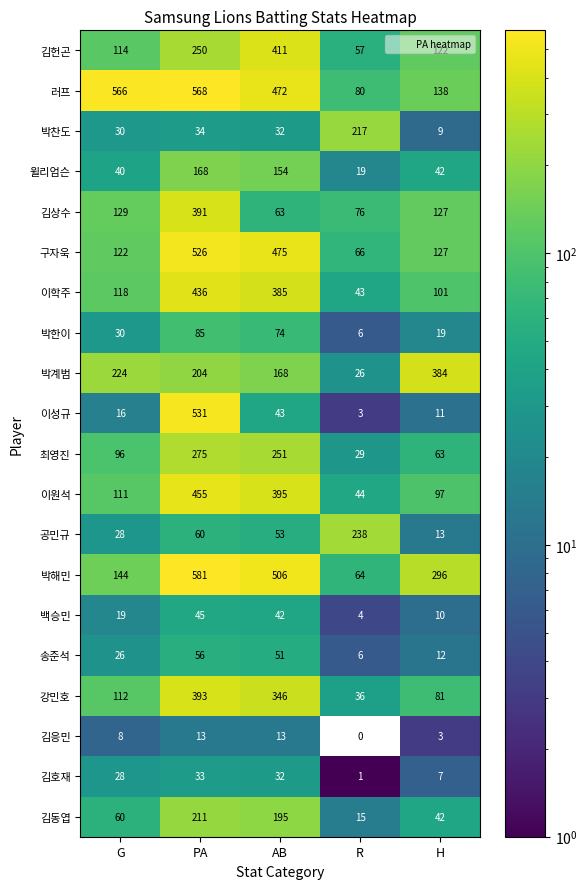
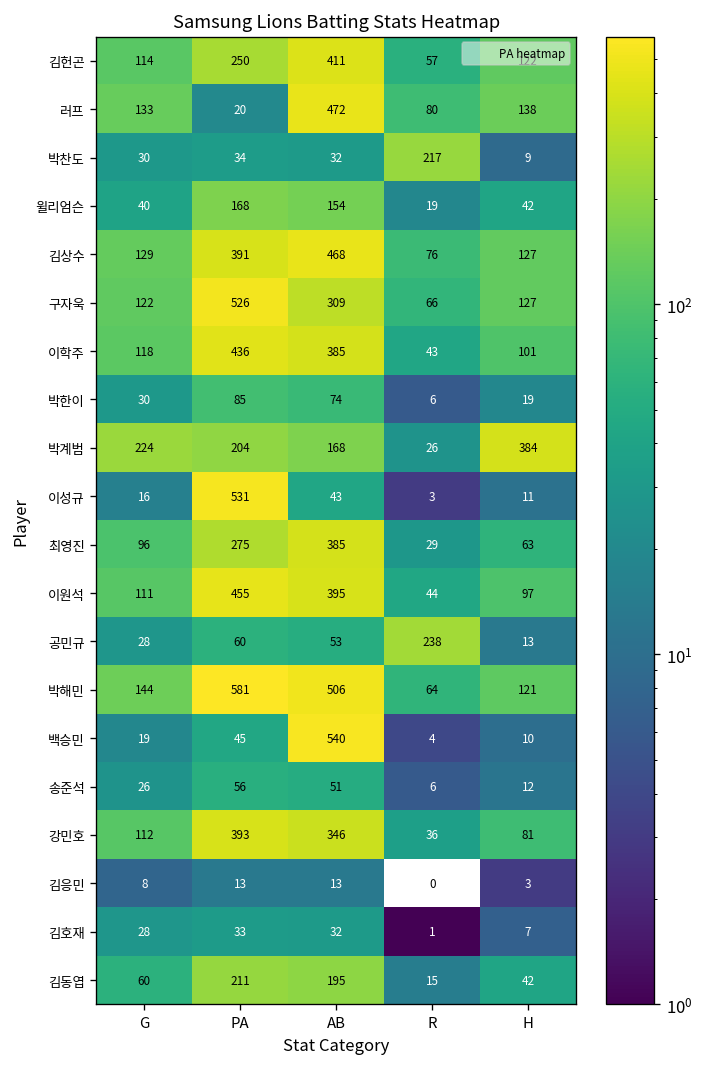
  {
    "김헌곤": {
      "G": 114,
      "PA": 250,
      "AB": 411,
      "R": 57
    },
    "러프": {
-     "G": 566,
-     "PA": 568,
+     "G": 133,
+     "PA": 20,
      "AB": 472,
      "R": 80,
      "H": 138
    },
    "박찬도": {
      "G": 30,
      "PA": 34,
      "AB": 32,
      "R": 217,
      "H": 9
    },
    "윌리엄슨": {
      "G": 40,
      "PA": 168,
      "AB": 154,
      "R": 19,
      "H": 42
    },
    "김상수": {
      "G": 129,
      "PA": 391,
-     "AB": 63,
+     "AB": 468,
      "R": 76,
      "H": 127
    },
    "구자욱": {
      "G": 122,
      "PA": 526,
-     "AB": 475,
+     "AB": 309,
      "R": 66,
      "H": 127
    },
    "이학주": {
      "G": 118,
      "PA": 436,
      "AB": 385,
      "R": 43,
      "H": 101
    },
    "박한이": {
      "G": 30,
      "PA": 85,
      "AB": 74,
      "R": 6,
      "H": 19
    },
    "박계범": {
      "G": 224,
      "PA": 204,
      "AB": 168,
      "R": 26,
      "H": 384
    },
    "이성규": {
      "G": 16,
      "PA": 531,
      "AB": 43,
      "R": 3,
      "H": 11
    },
    "최영진": {
      "G": 96,
      "PA": 275,
-     "AB": 251,
+     "AB": 385,
      "R": 29,
      "H": 63
    },
    "이원석": {
      "G": 111,
      "PA": 455,
      "AB": 395,
      "R": 44,
      "H": 97
    },
    "공민규": {
      "G": 28,
      "PA": 60,
      "AB": 53,
      "R": 238,
      "H": 13
    },
    "박해민": {
      "G": 144,
      "PA": 581,
      "AB": 506,
      "R": 64,
-     "H": 296
+     "H": 121
    },
    "백승민": {
      "G": 19,
      "PA": 45,
-     "AB": 42,
+     "AB": 540,
      "R": 4,
      "H": 10
    },
    "송준석": {
      "G": 26,
      "PA": 56,
      "AB": 51,
      "R": 6,
      "H": 12
    },
    "강민호": {
      "G": 112,
      "PA": 393,
      "AB": 346,
      "R": 36,
      "H": 81
    },
    "김응민": {
      "G": 8,
      "PA": 13,
      "AB": 13,
      "R": 0,
      "H": 3
    },
    "김호재": {
      "G": 28,
      "PA": 33,
      "AB": 32,
      "R": 1,
      "H": 7
    },
    "김동엽": {
      "G": 60,
      "PA": 211,
      "AB": 195,
      "R": 15,
      "H": 42
    }
  }
